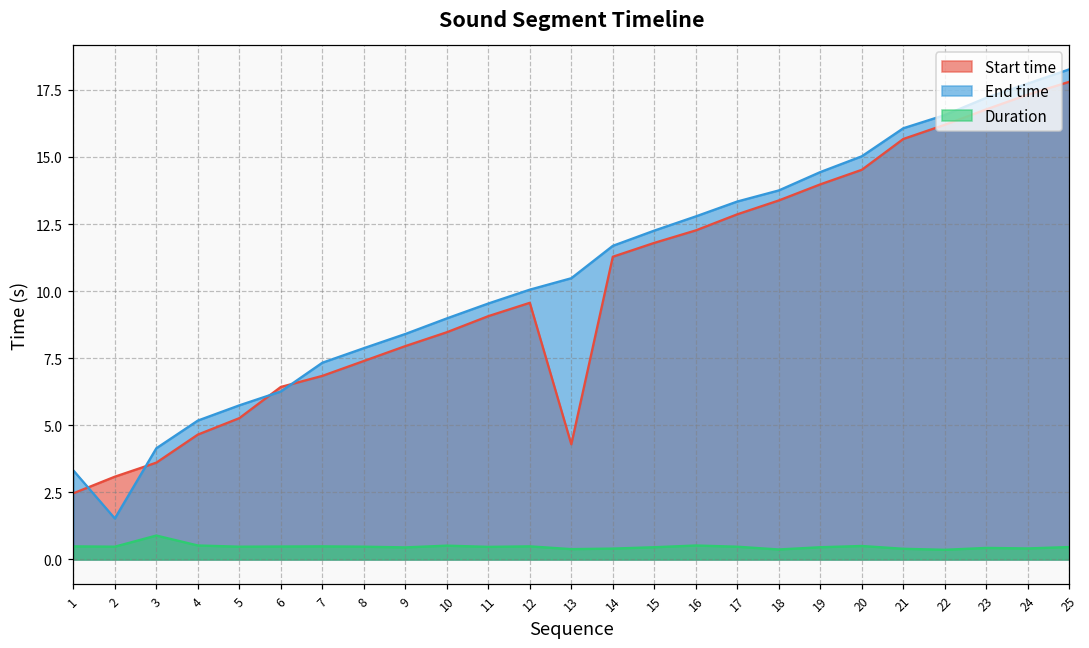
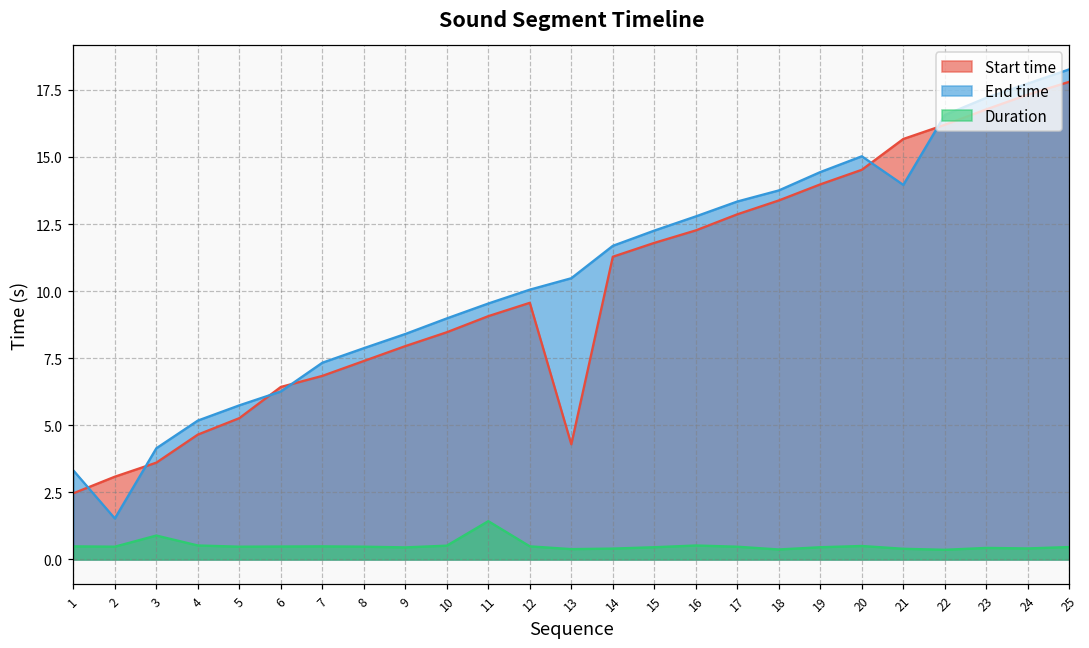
  {
    "Start time": {
      "1": 2.5,
      "2": 3.1,
      "3": 3.6,
      "4": 4.7,
      "5": 5.3,
      "6": 6.4,
      "7": 6.8,
      "8": 7.4,
      "9": 8.0,
      "10": 8.5,
      "11": 9.1,
      "12": 9.6,
      "13": 4.3,
      "14": 11.3,
      "15": 11.8,
      "16": 12.3,
      "17": 12.9,
      "18": 13.4,
      "19": 14.0,
      "20": 14.5,
      "21": 15.7,
      "25": 17.8
    },
    "End time": {
      "1": 3.3,
      "2": 1.5,
      "3": 4.1,
      "4": 5.2,
      "5": 5.7,
      "6": 6.3,
      "7": 7.3,
      "8": 7.9,
      "9": 8.4,
      "10": 9.0,
      "11": 9.5,
      "12": 10.1,
      "13": 10.5,
      "14": 11.7,
      "15": 12.3,
      "16": 12.8,
      "17": 13.3,
      "18": 13.8,
      "19": 14.4,
      "20": 15.0,
-     "21": 16.1,
+     "21": 14.0,
      "25": 18.3
    },
    "Duration": {
      "1": 0.5,
      "2": 0.5,
      "3": 0.9,
      "4": 0.5,
      "5": 0.5,
      "6": 0.5,
      "7": 0.5,
      "8": 0.5,
      "9": 0.5,
      "10": 0.5,
-     "11": 0.5,
+     "11": 1.4,
      "12": 0.5,
      "13": 0.4,
      "14": 0.4,
      "15": 0.5,
      "16": 0.5,
      "17": 0.5,
      "18": 0.4,
      "19": 0.5,
      "20": 0.5,
      "21": 0.4,
      "22": 0.4,
      "23": 0.4,
      "24": 0.4,
      "25": 0.5
    }
  }
